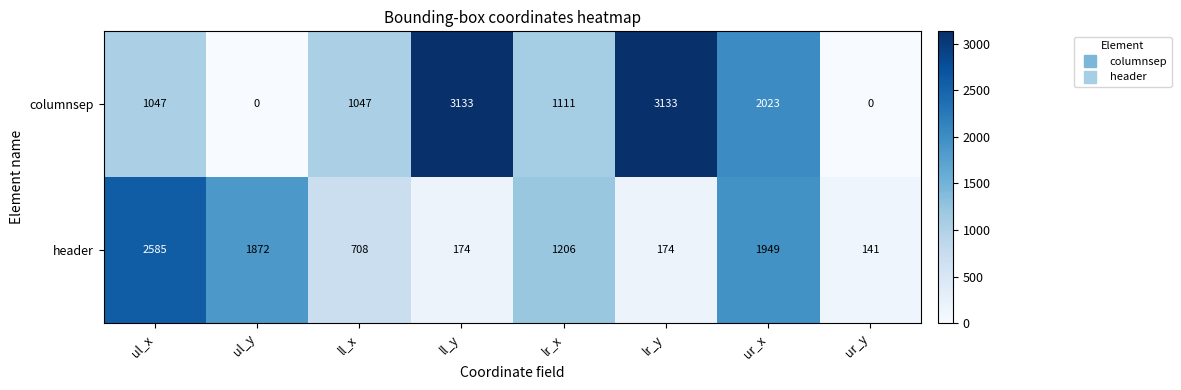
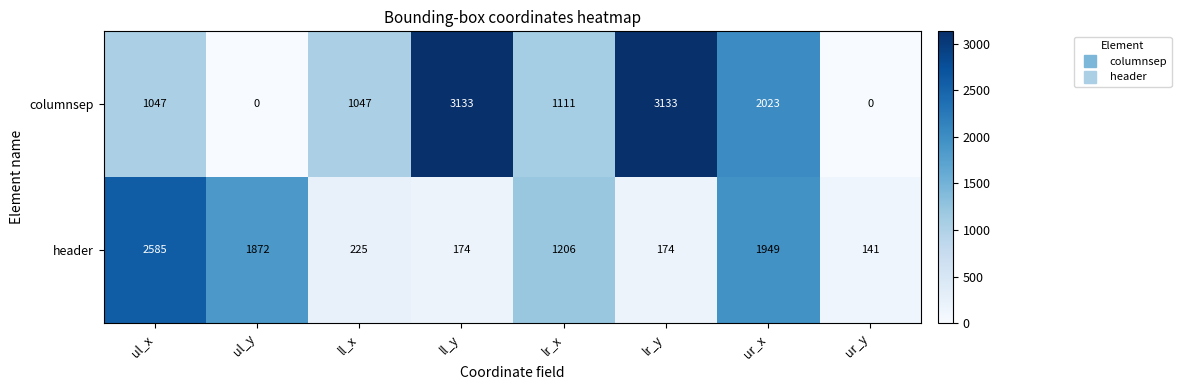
  {
    "columnsep": {
      "ul_x": 1047,
      "ul_y": 0,
      "ll_x": 1047,
      "ll_y": 3133,
      "lr_x": 1111,
      "lr_y": 3133,
      "ur_x": 2023,
      "ur_y": 0
    },
    "header": {
      "ul_x": 2585,
      "ul_y": 1872,
-     "ll_x": 708,
+     "ll_x": 225,
      "ll_y": 174,
      "lr_x": 1206,
      "lr_y": 174,
      "ur_x": 1949,
      "ur_y": 141
    }
  }
